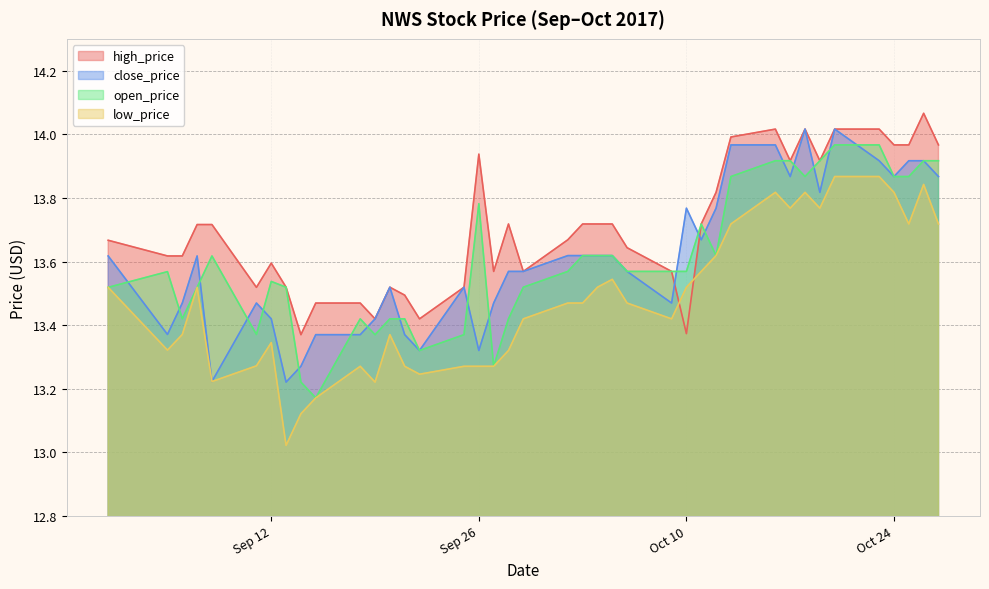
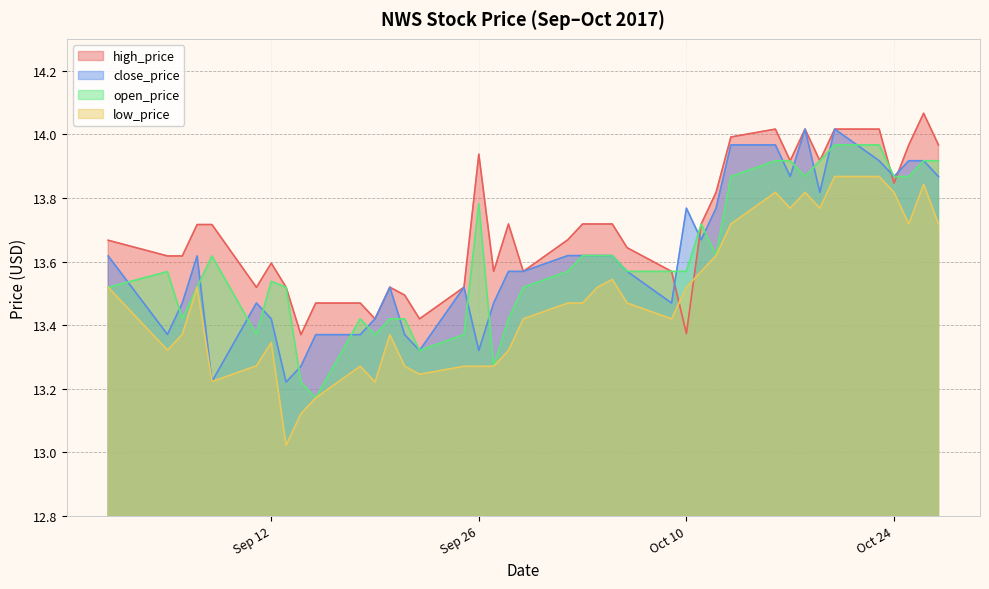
  {
    "high_price": {
      "Sep 12": 13.60,
      "Sep 26": 13.94,
      "Oct 10": 13.37,
-     "Oct 24": 13.97
+     "Oct 24": 13.85
    },
    "close_price": {
      "Sep 12": 13.42,
      "Sep 26": 13.32,
      "Oct 10": 13.77
    },
    "open_price": {
      "Sep 12": 13.54,
      "Sep 26": 13.78,
      "Oct 10": 13.57
    },
    "low_price": {
      "Sep 12": 13.35,
      "Sep 26": 13.27,
      "Oct 10": 13.52,
      "Oct 24": 13.82
    }
  }
